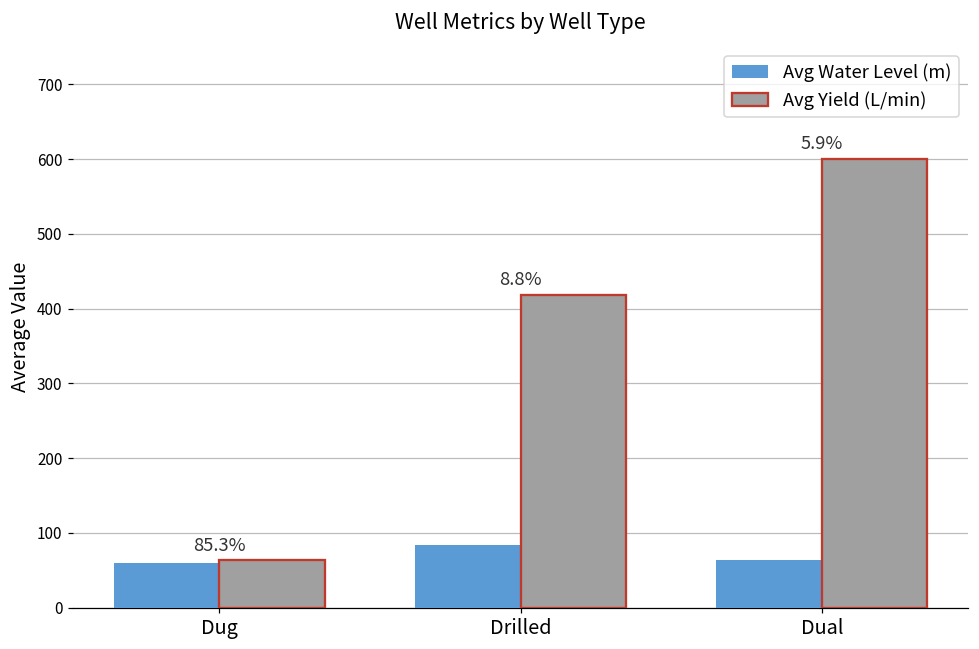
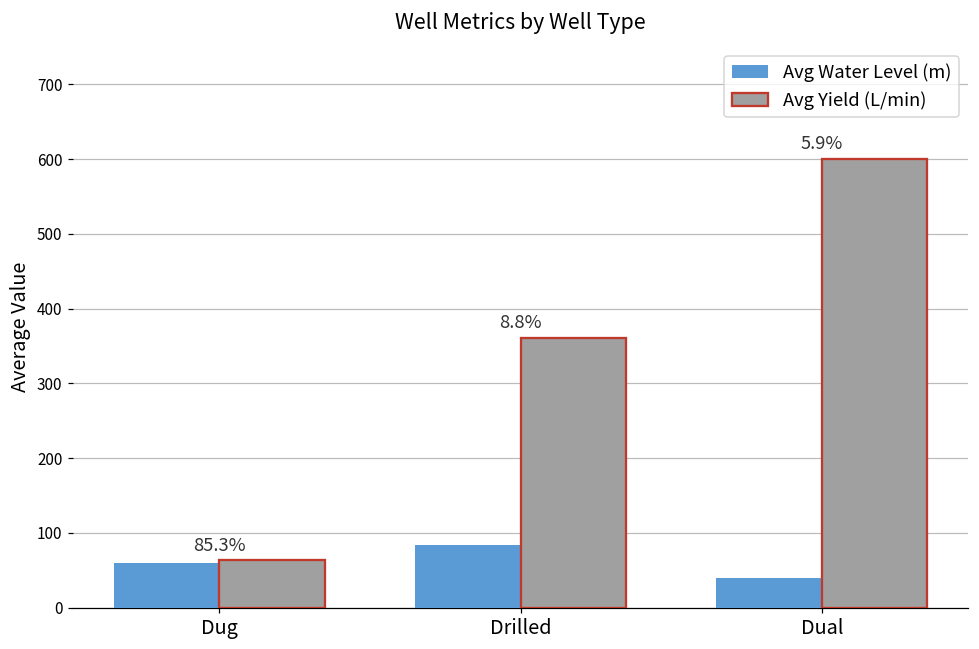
  {
    "Avg Water Level (m)": {
      "Dug": 60,
      "Drilled": 80,
-     "Dual": 60
+     "Dual": 40
    },
    "Avg Yield (L/min)": {
-     "Drilled": 420,
+     "Drilled": 360,
      "Dual": 600
    }
  }
